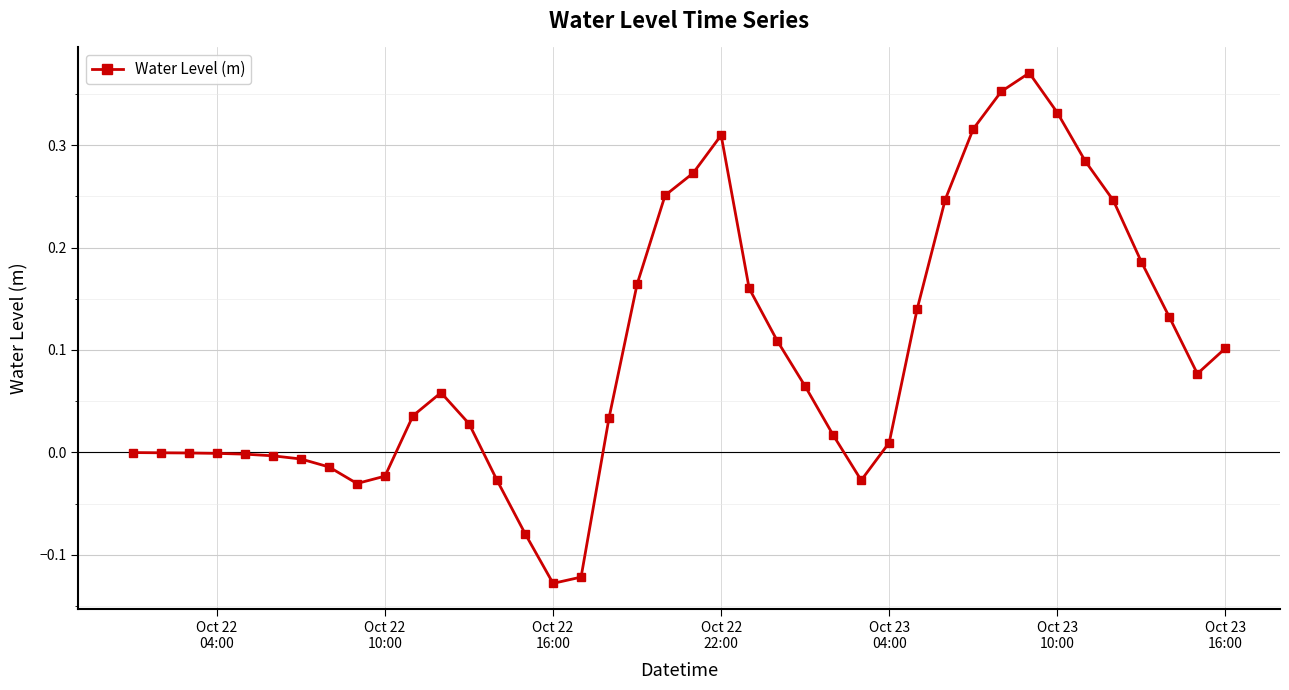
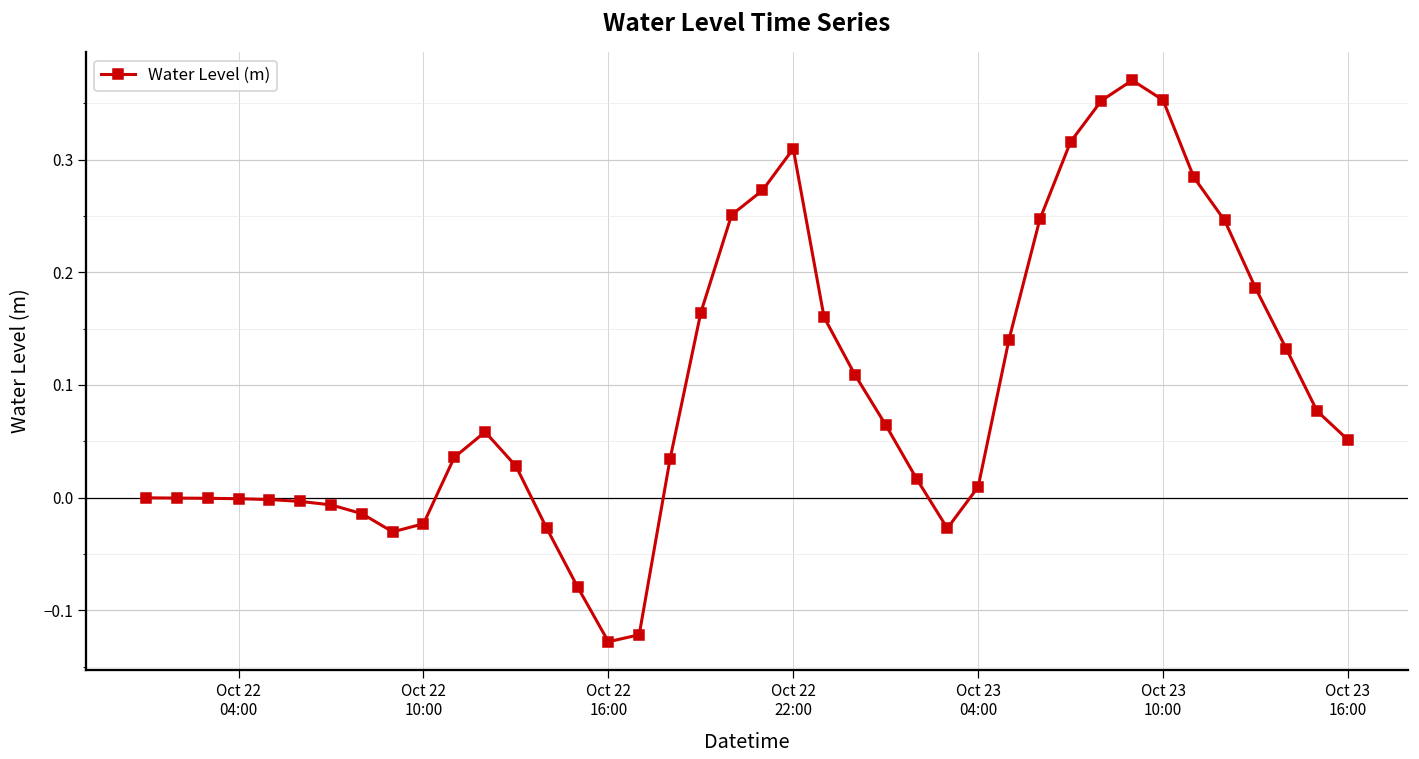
  {
    "Oct 22 04:00": -0.001,
    "Oct 22 10:00": -0.023,
    "Oct 22 16:00": -0.128,
    "Oct 22 22:00": 0.310,
    "Oct 23 04:00": 0.010,
-   "Oct 23 10:00": 0.332,
-   "Oct 23 16:00": 0.102
+   "Oct 23 10:00": 0.353,
+   "Oct 23 16:00": 0.051
  }
